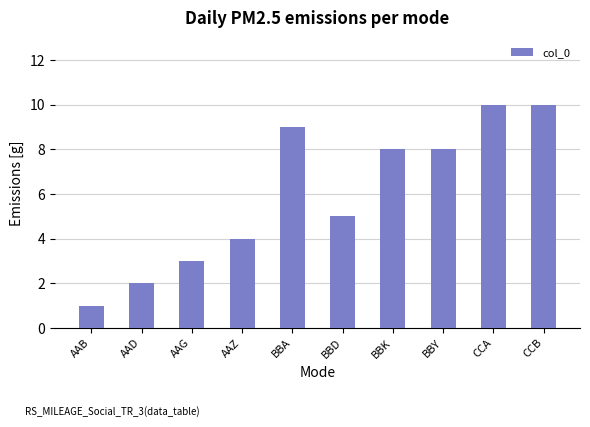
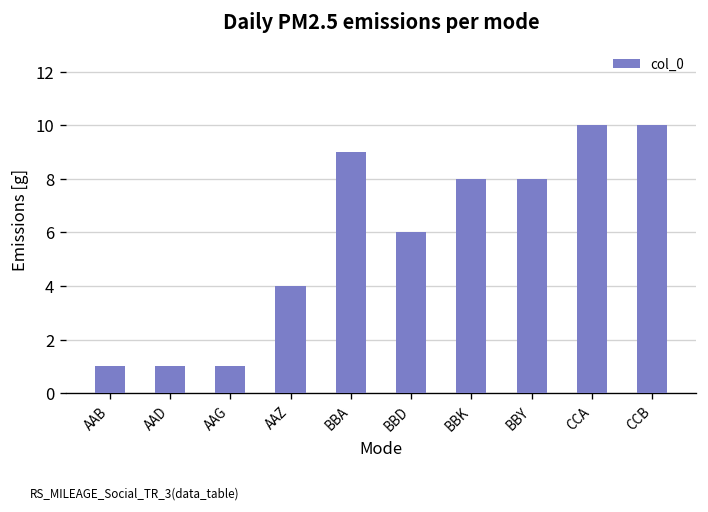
  {
    "AAB": 1,
-   "AAD": 2,
-   "AAG": 3,
+   "AAD": 1,
+   "AAG": 1,
    "AAZ": 4,
    "BBA": 9,
-   "BBD": 5,
+   "BBD": 6,
    "BBK": 8,
    "BBY": 8,
    "CCA": 10,
    "CCB": 10
  }
